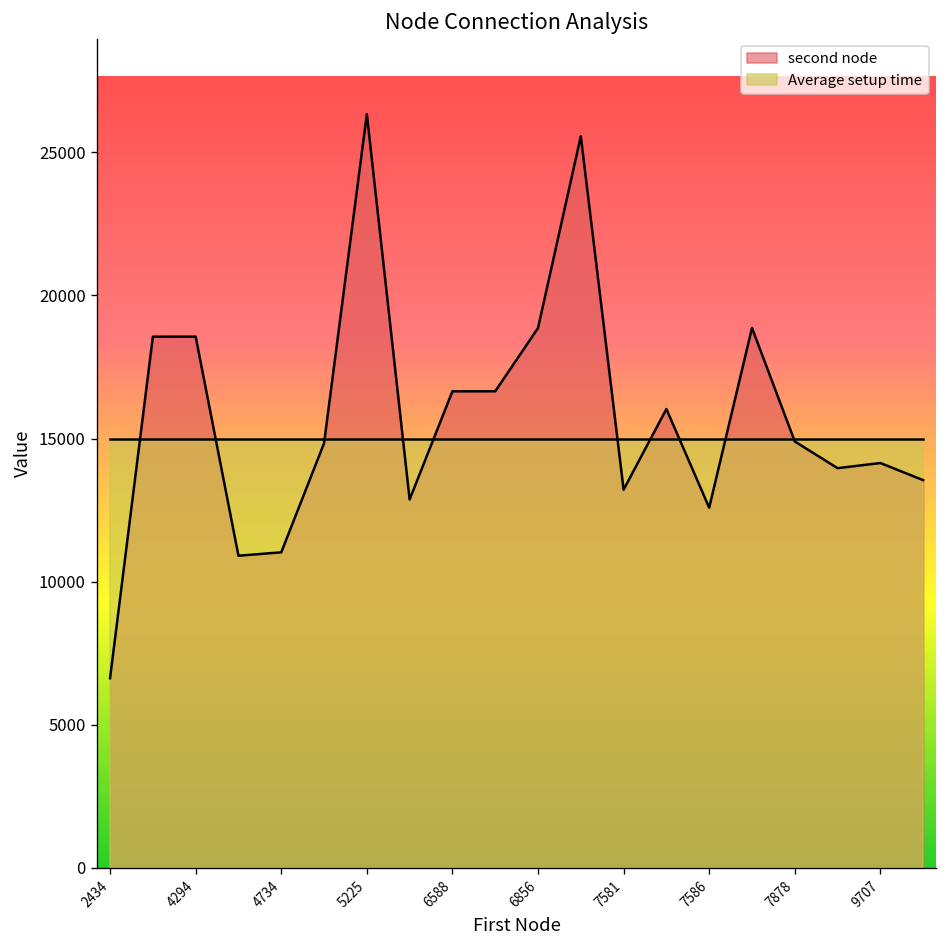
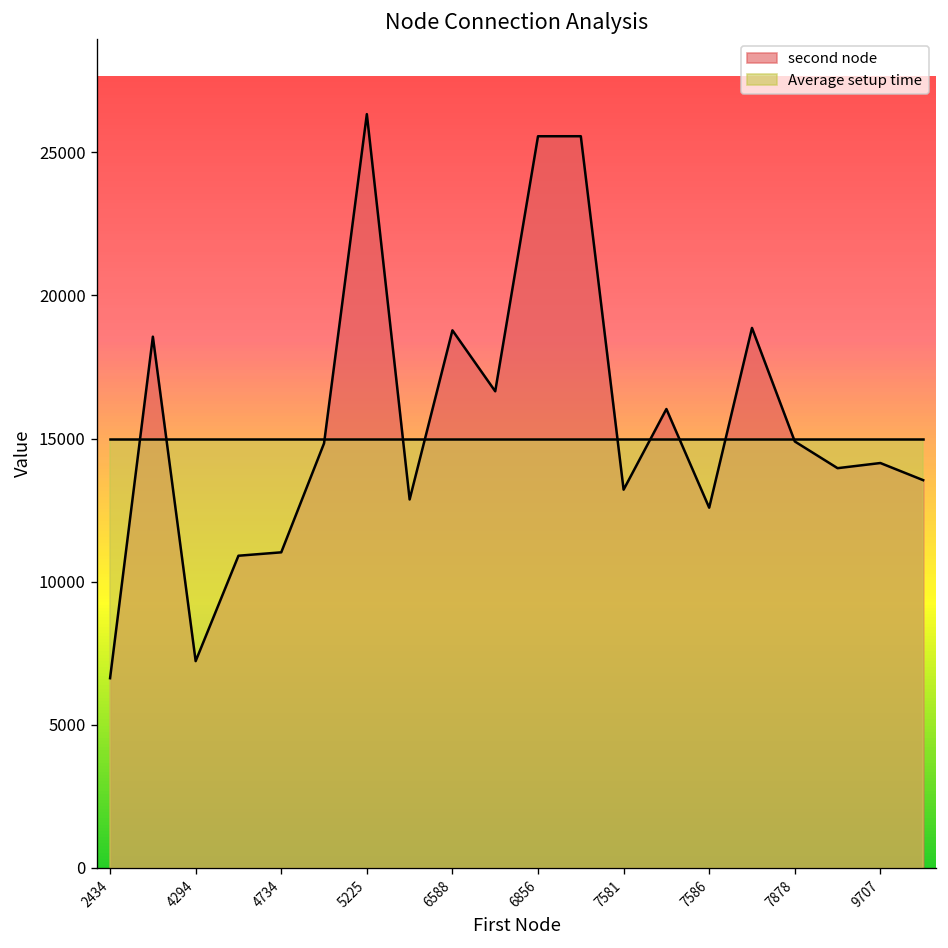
  {
    "second node": {
      "2434": 6600,
-     "4294": 18600,
+     "4294": 7200,
      "4734": 11000,
      "5225": 26300,
-     "6588": 16700,
-     "6856": 18900,
+     "6588": 18800,
+     "6856": 25600,
      "7581": 13200,
      "7586": 12600,
      "9707": 14100
    },
    "Average setup time": {
      "2434": 15000,
      "4294": 15000,
      "4734": 15000,
      "5225": 15000,
      "6588": 15000,
      "6856": 15000,
      "7581": 15000,
      "7586": 15000,
      "9707": 15000
    }
  }
